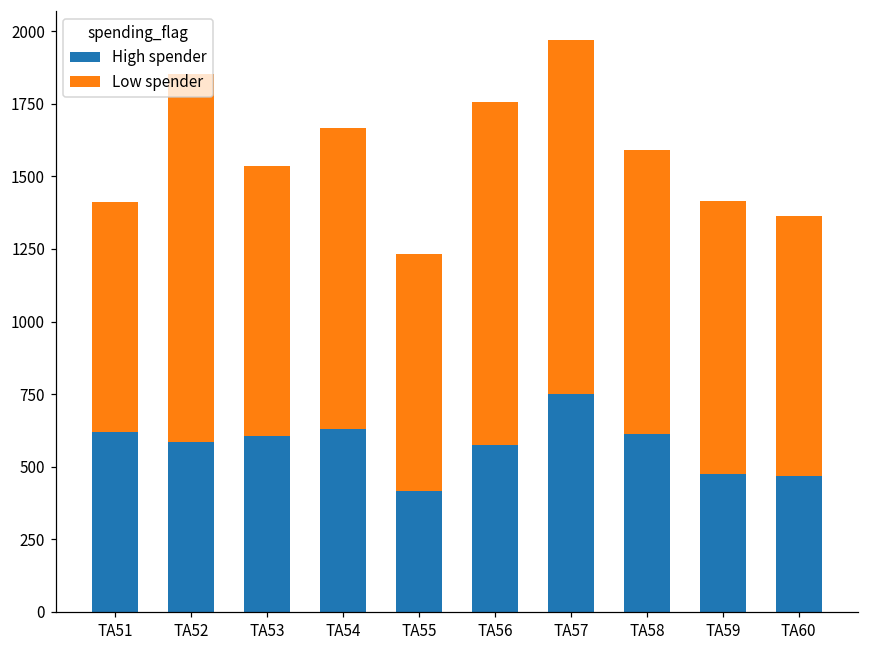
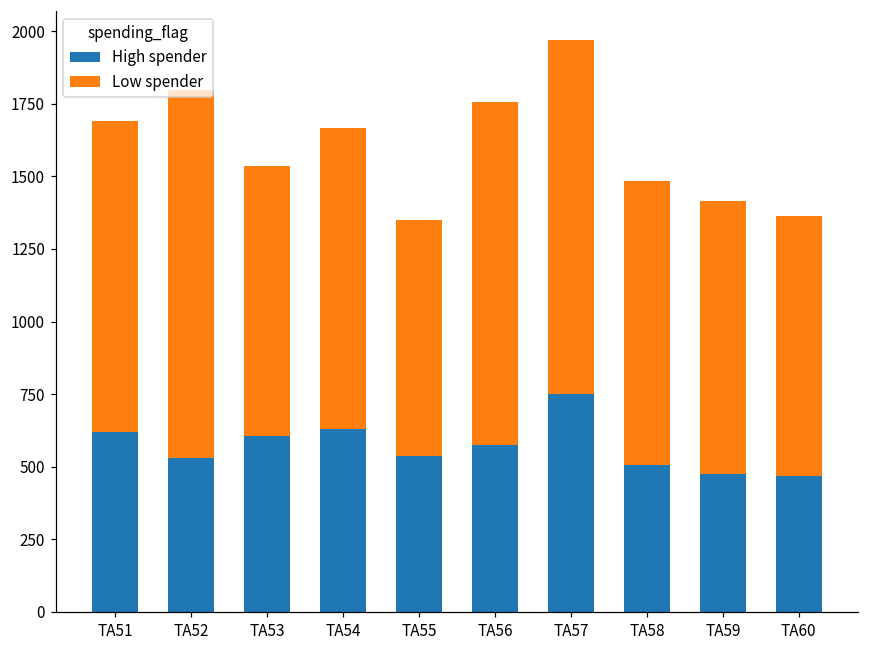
  {
    "High spender": {
      "TA51": 620,
-     "TA52": 580,
+     "TA52": 530,
      "TA53": 610,
      "TA54": 630,
-     "TA55": 420,
+     "TA55": 540,
      "TA56": 580,
      "TA57": 750,
-     "TA58": 610,
+     "TA58": 510,
      "TA59": 480,
      "TA60": 470
    },
    "Low spender": {
-     "TA51": 790,
+     "TA51": 1070,
      "TA53": 930,
      "TA54": 1040,
      "TA55": 820,
      "TA56": 1180,
      "TA57": 1220,
      "TA58": 980,
      "TA59": 940,
      "TA60": 900
    }
  }
